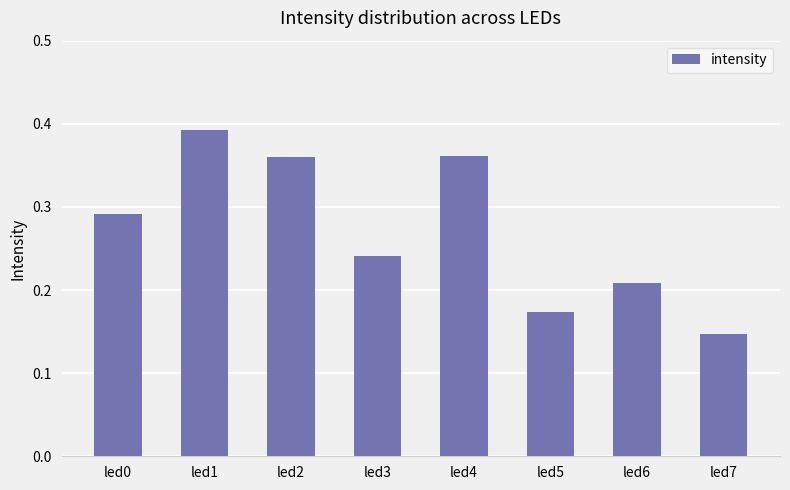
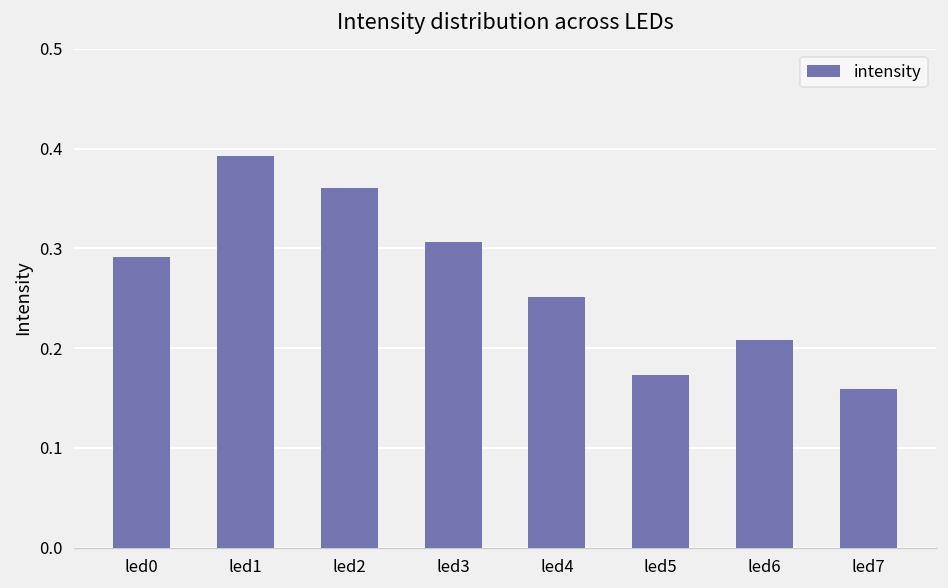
  {
    "led0": 0.29,
    "led1": 0.39,
    "led2": 0.36,
-   "led3": 0.24,
-   "led4": 0.36,
+   "led3": 0.31,
+   "led4": 0.25,
    "led5": 0.17,
    "led6": 0.21,
-   "led7": 0.15
+   "led7": 0.16
  }
